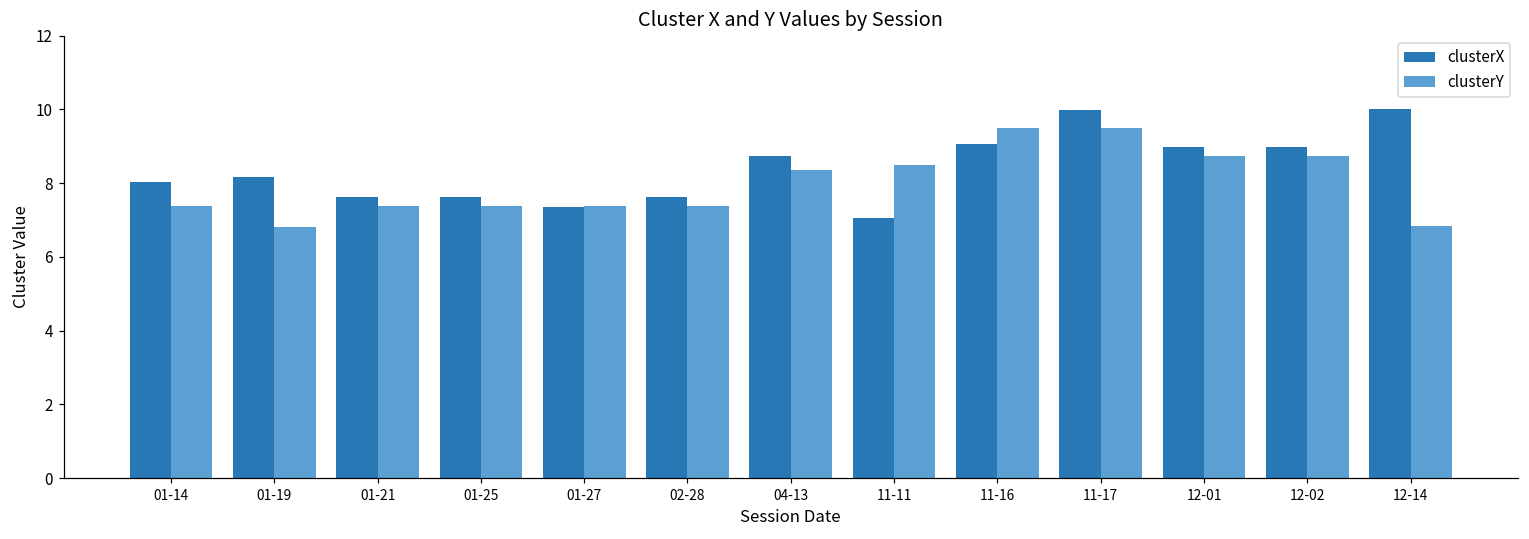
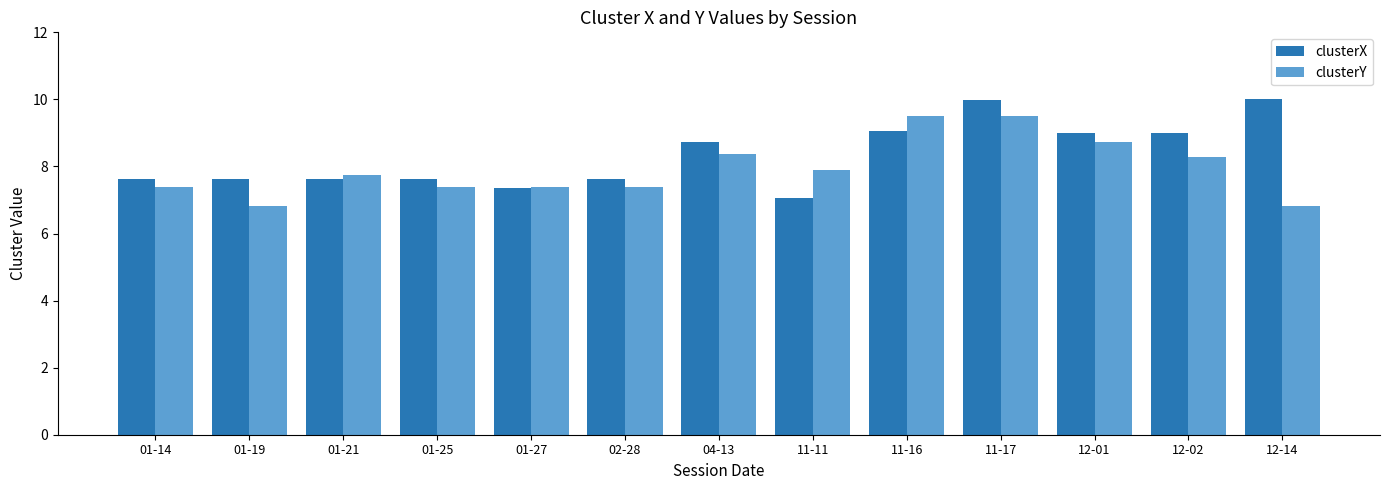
  {
    "clusterX": {
-     "01-14": 8.0,
-     "01-19": 8.2,
+     "01-14": 7.6,
+     "01-19": 7.6,
      "01-21": 7.6,
      "01-25": 7.6,
      "01-27": 7.3,
      "02-28": 7.6,
      "04-13": 8.7,
      "11-11": 7.1,
      "11-16": 9.1,
      "11-17": 10.0,
      "12-01": 9.0,
      "12-02": 9.0,
      "12-14": 10.0
    },
    "clusterY": {
      "01-14": 7.4,
      "01-19": 6.8,
-     "01-21": 7.4,
+     "01-21": 7.8,
      "01-25": 7.4,
      "01-27": 7.4,
      "02-28": 7.4,
      "04-13": 8.4,
-     "11-11": 8.5,
+     "11-11": 7.9,
      "11-16": 9.5,
      "11-17": 9.5,
      "12-01": 8.7,
-     "12-02": 8.7,
+     "12-02": 8.3,
      "12-14": 6.8
    }
  }
